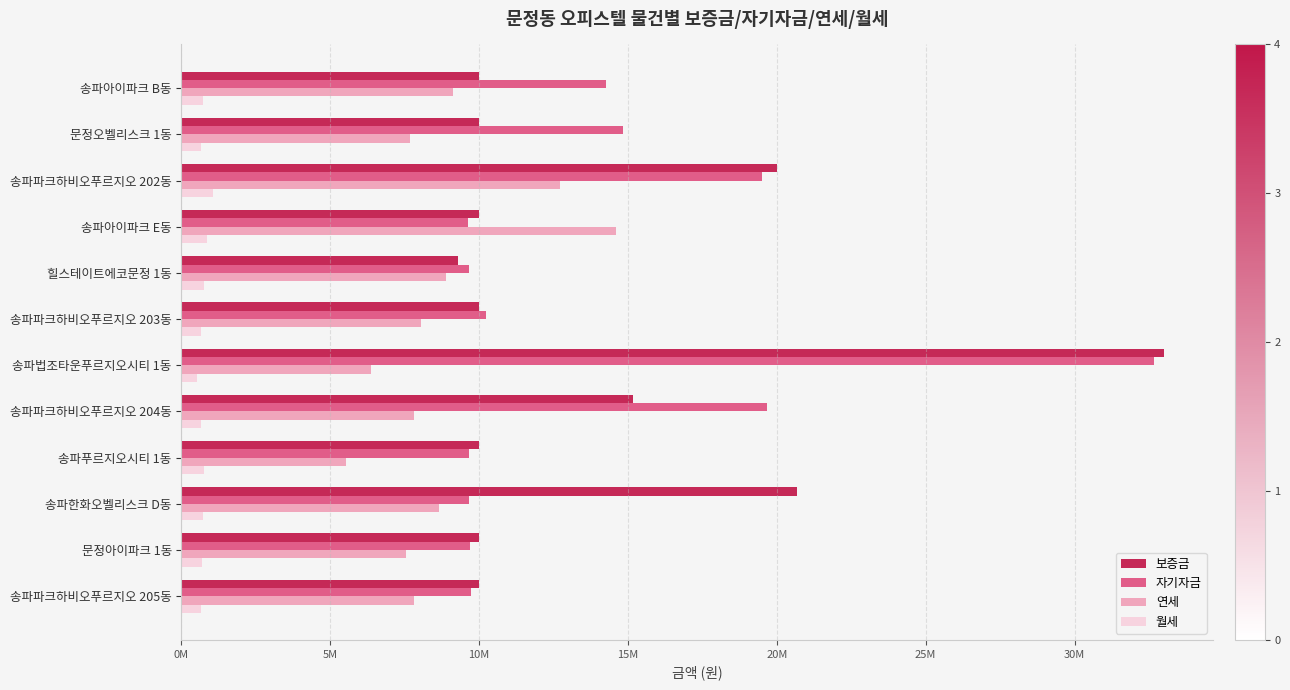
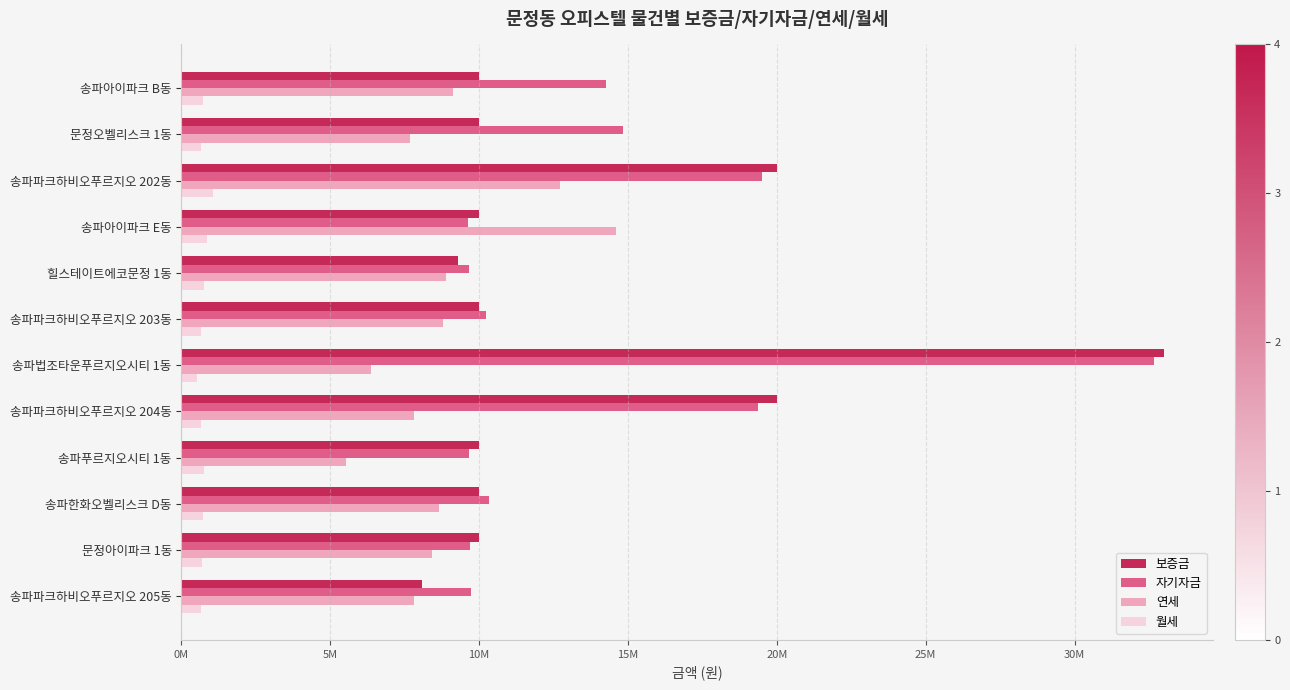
  {
    "보증금": {
      "송파아이파크 B동": 10000000,
      "문정오벨리스크 1동": 10000000,
      "송파파크하비오푸르지오 202동": 20000000,
      "송파아이파크 E동": 10000000,
      "힐스테이트에코문정 1동": 9300000,
      "송파파크하비오푸르지오 203동": 10000000,
      "송파법조타운푸르지오시티 1동": 33000000,
-     "송파파크하비오푸르지오 204동": 15200000,
+     "송파파크하비오푸르지오 204동": 20000000,
      "송파푸르지오시티 1동": 10000000,
-     "송파한화오벨리스크 D동": 20700000,
+     "송파한화오벨리스크 D동": 10000000,
      "문정아이파크 1동": 10000000,
-     "송파파크하비오푸르지오 205동": 10000000
+     "송파파크하비오푸르지오 205동": 8100000
    },
    "자기자금": {
      "송파아이파크 B동": 14200000,
      "문정오벨리스크 1동": 14800000,
      "송파파크하비오푸르지오 202동": 19500000,
      "송파아이파크 E동": 9600000,
      "힐스테이트에코문정 1동": 9700000,
      "송파파크하비오푸르지오 203동": 10200000,
      "송파법조타운푸르지오시티 1동": 32700000,
-     "송파파크하비오푸르지오 204동": 19700000,
+     "송파파크하비오푸르지오 204동": 19400000,
      "송파푸르지오시티 1동": 9700000,
-     "송파한화오벨리스크 D동": 9700000,
+     "송파한화오벨리스크 D동": 10300000,
      "문정아이파크 1동": 9700000,
      "송파파크하비오푸르지오 205동": 9700000
    },
    "연세": {
      "송파아이파크 B동": 9100000,
      "문정오벨리스크 1동": 7700000,
      "송파파크하비오푸르지오 202동": 12700000,
      "송파아이파크 E동": 14600000,
      "힐스테이트에코문정 1동": 8900000,
-     "송파파크하비오푸르지오 203동": 8000000,
+     "송파파크하비오푸르지오 203동": 8800000,
      "송파법조타운푸르지오시티 1동": 6400000,
      "송파파크하비오푸르지오 204동": 7800000,
      "송파푸르지오시티 1동": 5500000,
      "송파한화오벨리스크 D동": 8600000,
-     "문정아이파크 1동": 7600000,
+     "문정아이파크 1동": 8400000,
      "송파파크하비오푸르지오 205동": 7800000
    },
    "월세": {
      "송파아이파크 B동": 700000,
      "문정오벨리스크 1동": 600000,
      "송파파크하비오푸르지오 202동": 1100000,
      "송파아이파크 E동": 900000,
      "힐스테이트에코문정 1동": 700000,
      "송파파크하비오푸르지오 203동": 700000,
      "송파법조타운푸르지오시티 1동": 500000,
      "송파파크하비오푸르지오 204동": 700000,
      "송파푸르지오시티 1동": 800000,
      "송파한화오벨리스크 D동": 700000,
      "문정아이파크 1동": 700000,
      "송파파크하비오푸르지오 205동": 700000
    }
  }
